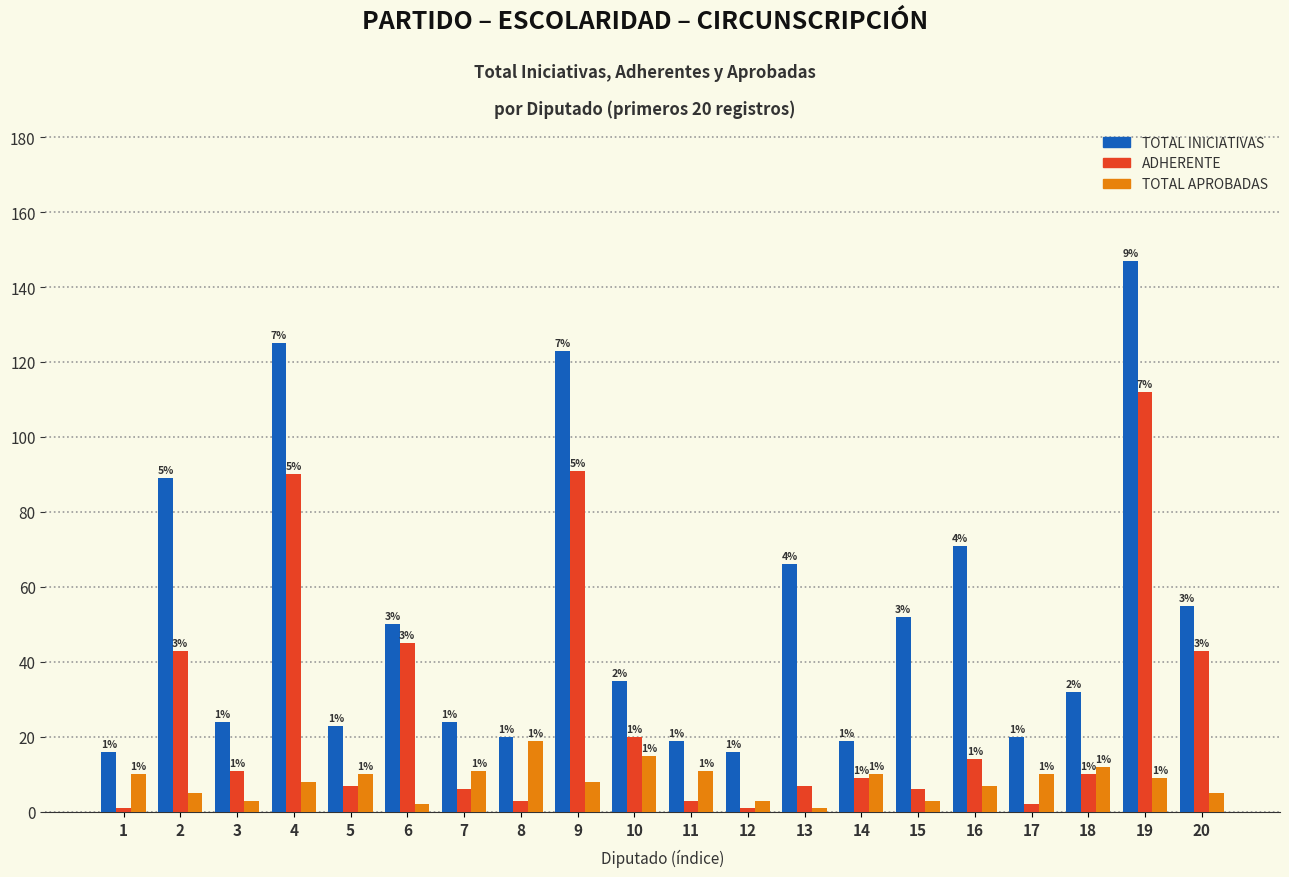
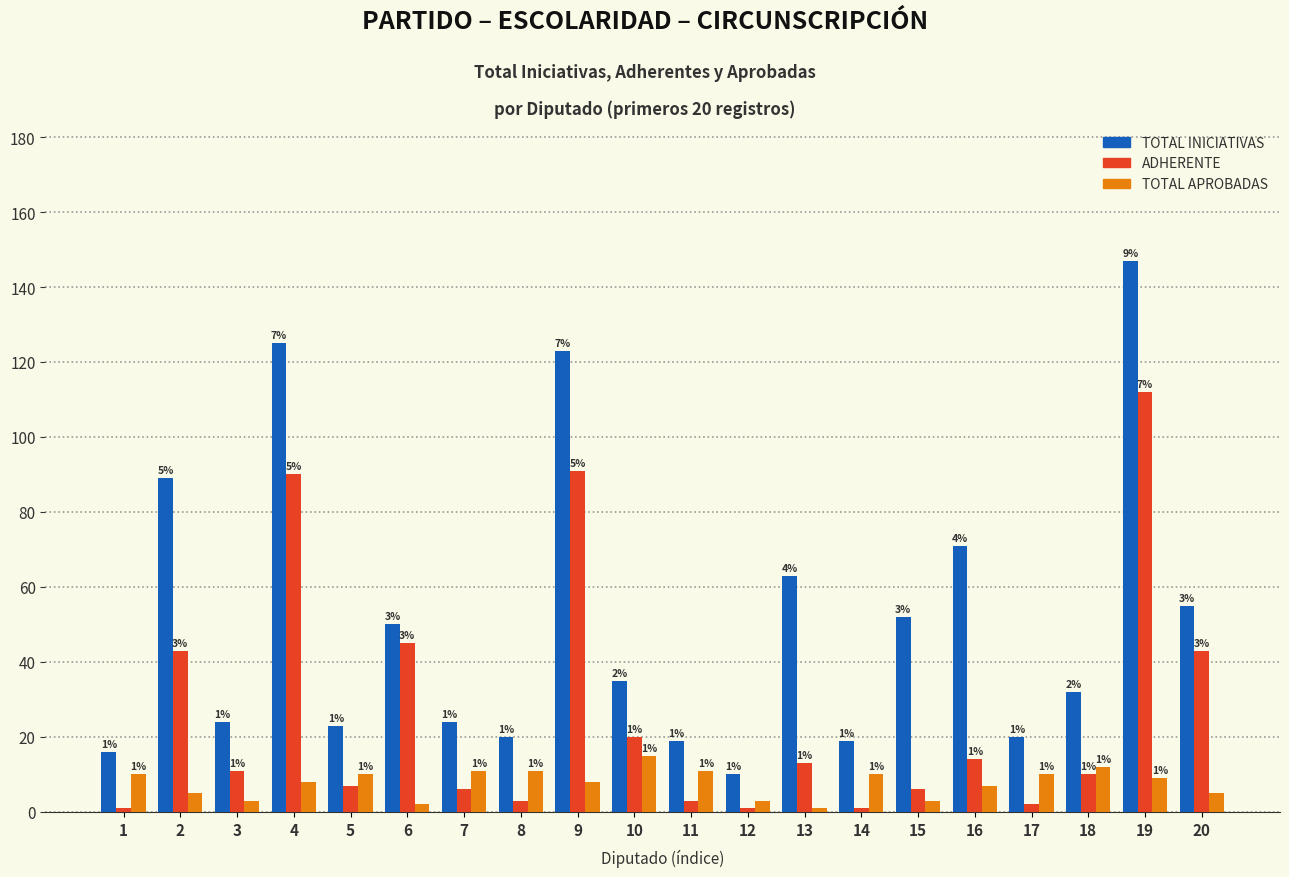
  {
    "TOTAL INICIATIVAS": {
-     "12": 16,
-     "13": 66
+     "12": 10,
+     "13": 63
    },
    "ADHERENTE": {
      "1": 1,
      "5": 7,
      "7": 6,
      "8": 3,
      "11": 3,
      "12": 1,
-     "13": 7,
-     "14": 9,
+     "13": 13,
+     "14": 1,
      "15": 6,
      "17": 2
    },
    "TOTAL APROBADAS": {
      "2": 5,
      "3": 3,
      "4": 8,
      "6": 2,
-     "8": 19,
+     "8": 11,
      "9": 8,
      "12": 3,
      "13": 1,
      "15": 3,
      "16": 7,
      "20": 5
    }
  }
